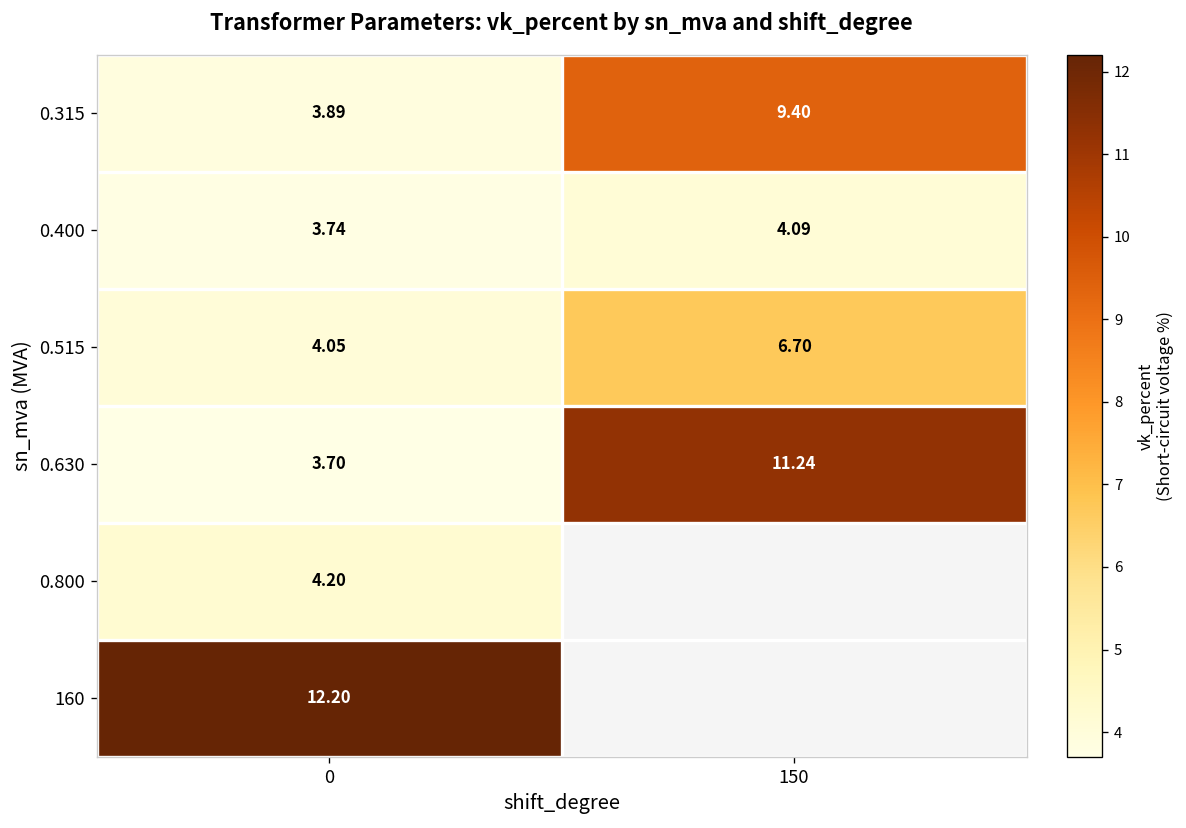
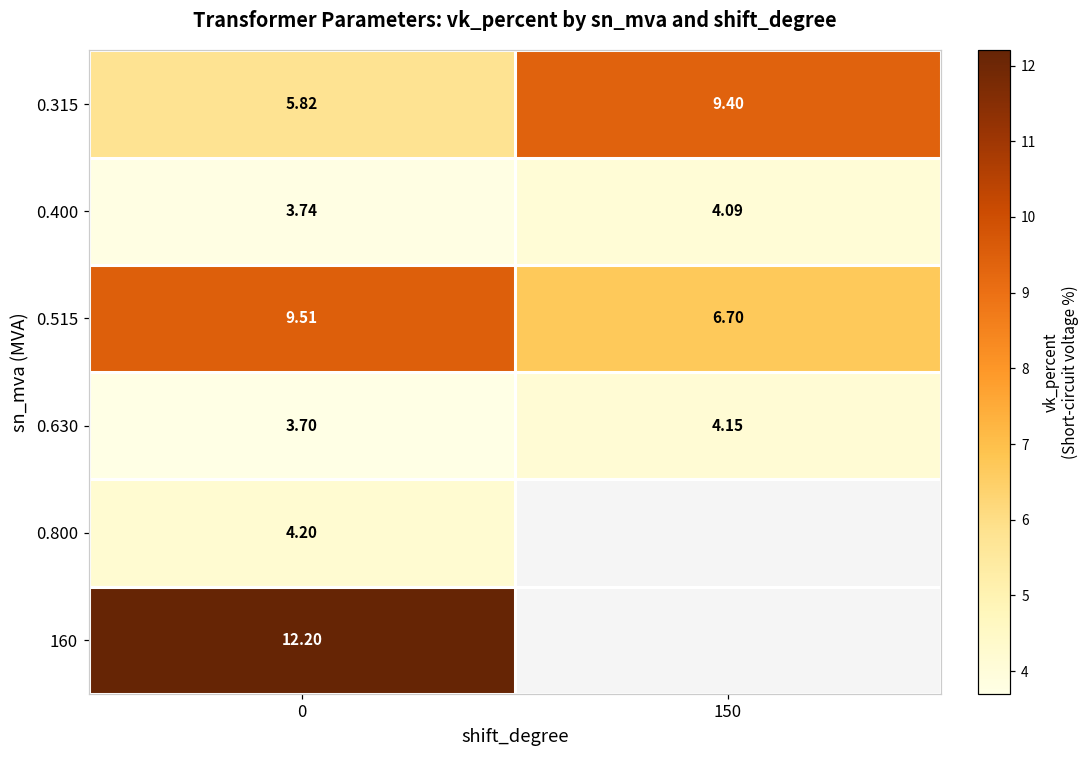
  {
    "0.315": {
-     "0": 3.89,
+     "0": 5.82,
      "150": 9.40
    },
    "0.400": {
      "0": 3.74,
      "150": 4.09
    },
    "0.515": {
-     "0": 4.05,
+     "0": 9.51,
      "150": 6.70
    },
    "0.630": {
      "0": 3.70,
-     "150": 11.24
+     "150": 4.15
    },
    "0.800": {
      "0": 4.20
    },
    "160": {
      "0": 12.20
    }
  }
